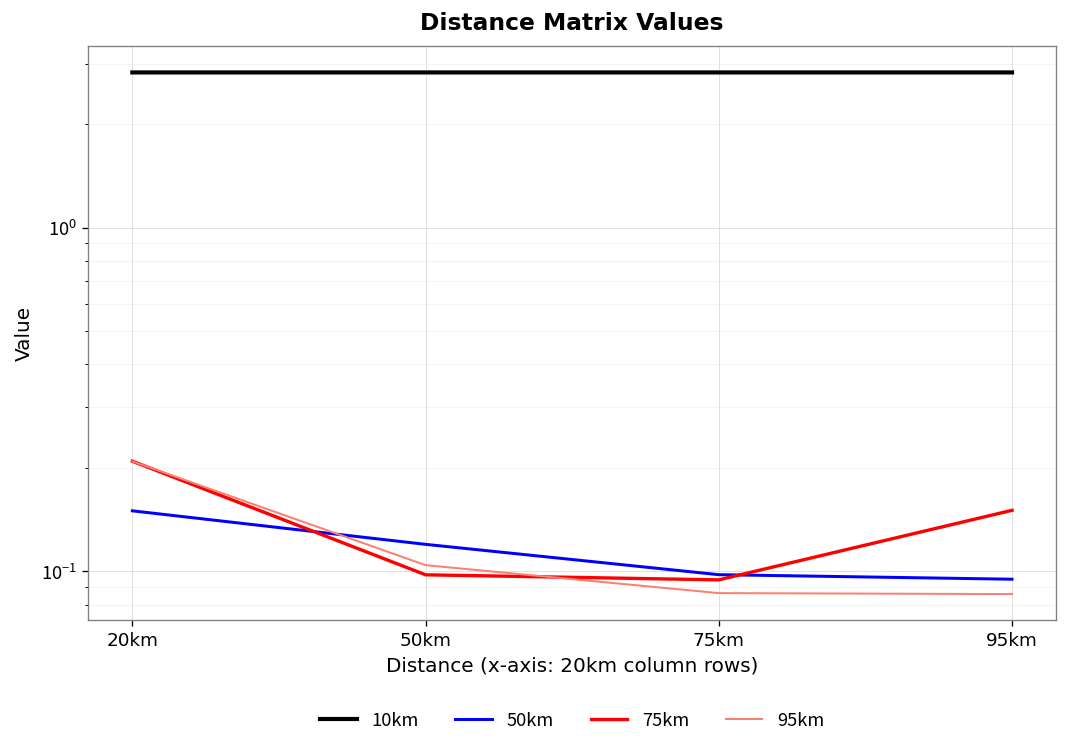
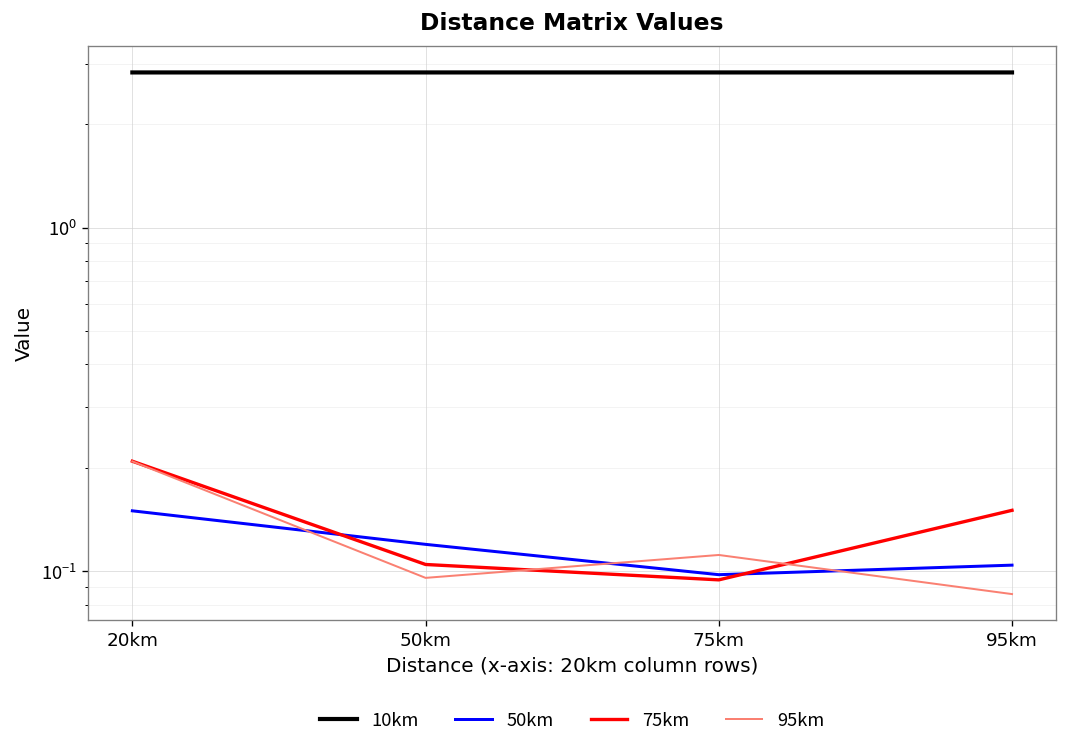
  {
    "10km": {
      "20km": 2.8,
      "50km": 2.8,
      "75km": 2.8,
      "95km": 2.8
    },
    "50km": {
      "20km": 0.15,
      "50km": 0.120,
      "75km": 0.098,
-     "95km": 0.095
+     "95km": 0.104
    },
    "75km": {
-     "50km": 0.098,
+     "50km": 0.105,
      "75km": 0.094,
      "95km": 0.15
    },
    "95km": {
-     "50km": 0.104,
-     "75km": 0.086,
+     "50km": 0.096,
+     "75km": 0.112,
      "95km": 0.086
    }
  }
